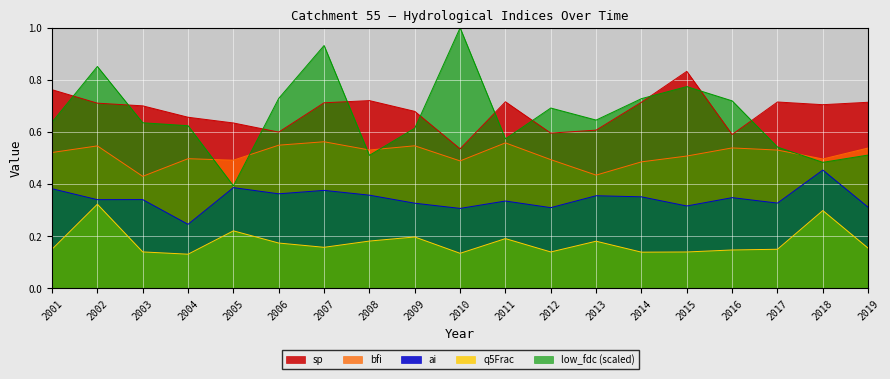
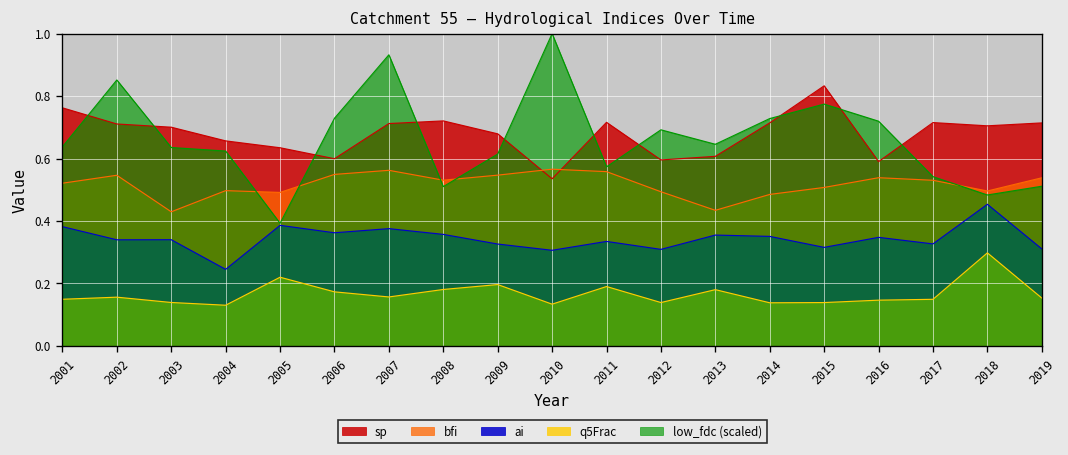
  {
    "sp": {
      "2001": 0.76,
      "2002": 0.71,
      "2003": 0.70,
      "2004": 0.66,
      "2005": 0.63,
      "2006": 0.60,
      "2007": 0.71,
      "2008": 0.72,
      "2009": 0.68,
      "2010": 0.54,
      "2011": 0.72,
      "2012": 0.60,
      "2013": 0.61,
      "2014": 0.71,
      "2015": 0.83,
      "2016": 0.59,
      "2017": 0.72,
      "2018": 0.70,
      "2019": 0.71
    },
    "bfi": {
      "2001": 0.52,
      "2002": 0.55,
      "2003": 0.43,
      "2004": 0.50,
      "2005": 0.49,
      "2006": 0.55,
      "2007": 0.56,
      "2008": 0.53,
      "2009": 0.55,
-     "2010": 0.49,
+     "2010": 0.57,
      "2011": 0.56,
      "2012": 0.49,
      "2013": 0.43,
      "2014": 0.49,
      "2015": 0.51,
      "2016": 0.54,
      "2017": 0.53,
      "2018": 0.50,
      "2019": 0.54
    },
    "ai": {
      "2001": 0.38,
      "2002": 0.34,
      "2003": 0.34,
      "2004": 0.25,
      "2006": 0.36,
      "2007": 0.38,
      "2008": 0.36,
      "2009": 0.33,
      "2010": 0.31,
      "2011": 0.33,
      "2012": 0.31,
      "2013": 0.35,
      "2014": 0.35,
      "2015": 0.32,
      "2016": 0.35,
      "2017": 0.33,
      "2018": 0.45,
      "2019": 0.31
    },
    "q5Frac": {
      "2001": 0.15,
-     "2002": 0.32,
+     "2002": 0.16,
      "2003": 0.14,
      "2004": 0.13,
      "2005": 0.22,
      "2006": 0.17,
      "2007": 0.16,
      "2008": 0.18,
      "2009": 0.20,
      "2010": 0.13,
      "2011": 0.19,
      "2012": 0.14,
      "2013": 0.18,
      "2014": 0.14,
      "2015": 0.14,
      "2016": 0.15,
      "2017": 0.15,
      "2018": 0.30,
      "2019": 0.15
    },
    "low_fdc (scaled)": {
      "2001": 0.64,
      "2002": 0.85,
      "2003": 0.64,
      "2004": 0.62,
      "2006": 0.73,
      "2007": 0.93,
      "2008": 0.51,
      "2009": 0.61,
      "2010": 1.00,
      "2011": 0.57,
      "2012": 0.69,
      "2013": 0.65,
      "2014": 0.73,
      "2015": 0.77,
      "2016": 0.72,
      "2017": 0.54,
      "2018": 0.48,
      "2019": 0.51
    }
  }
